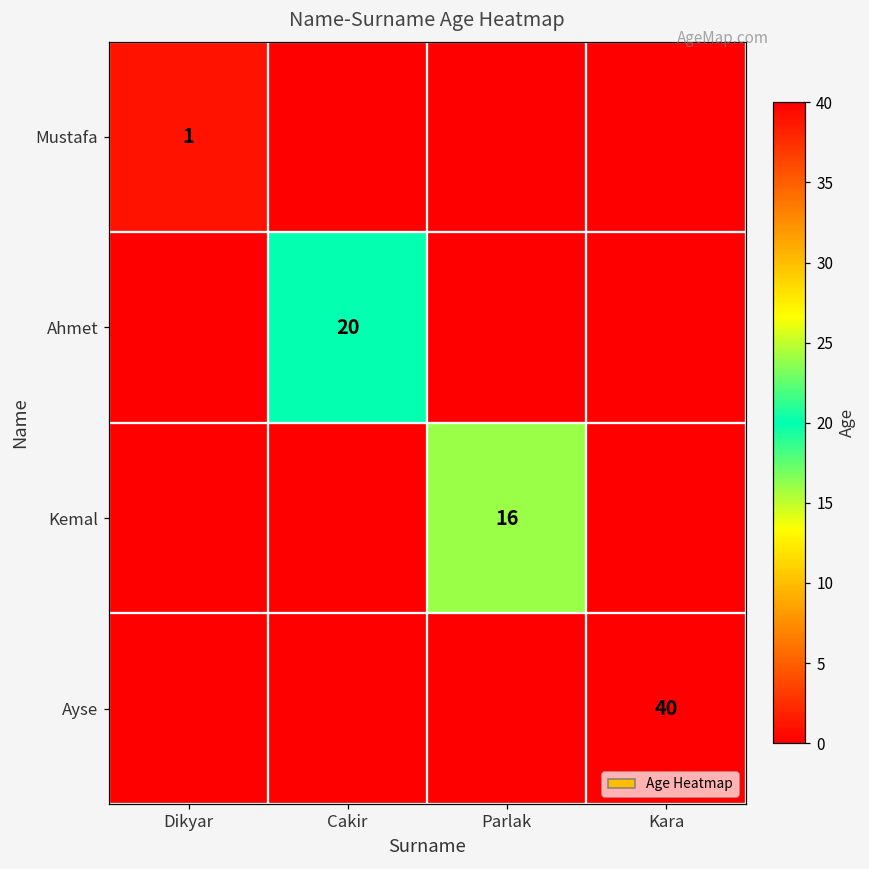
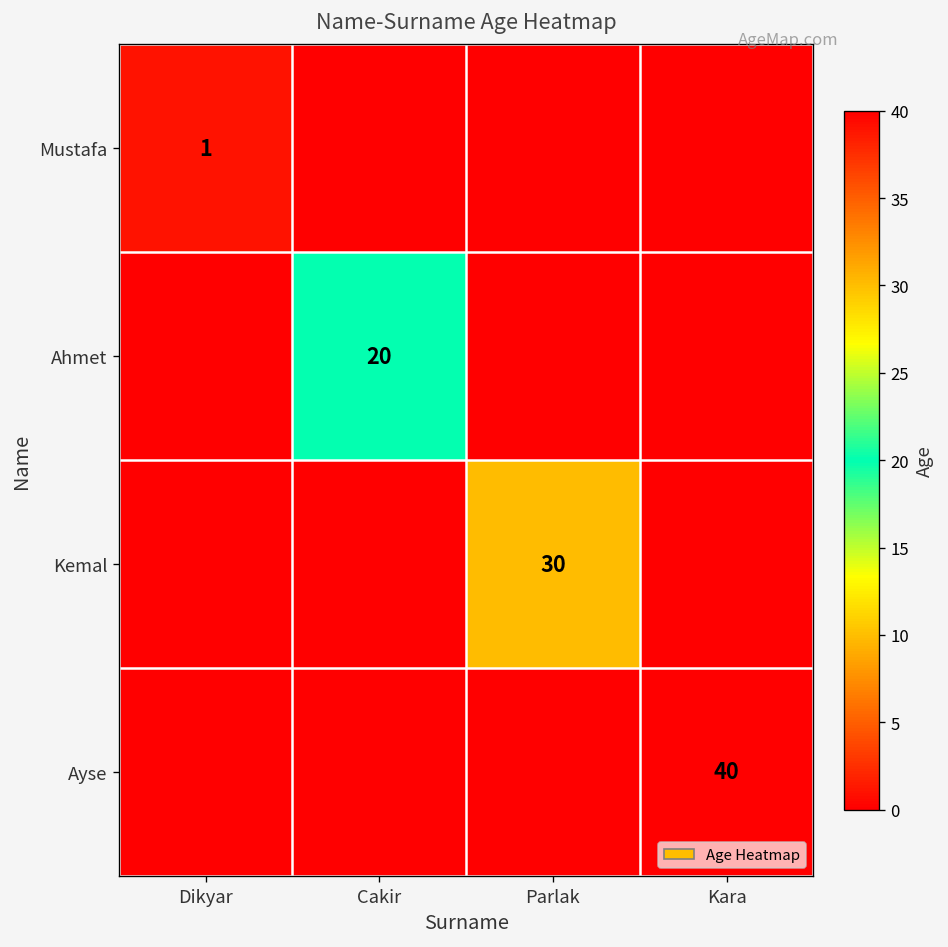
  {
    "Mustafa": {
      "Dikyar": 1
    },
    "Ahmet": {
      "Cakir": 20
    },
    "Kemal": {
-     "Parlak": 16
+     "Parlak": 30
    },
    "Ayse": {
      "Kara": 40
    }
  }
